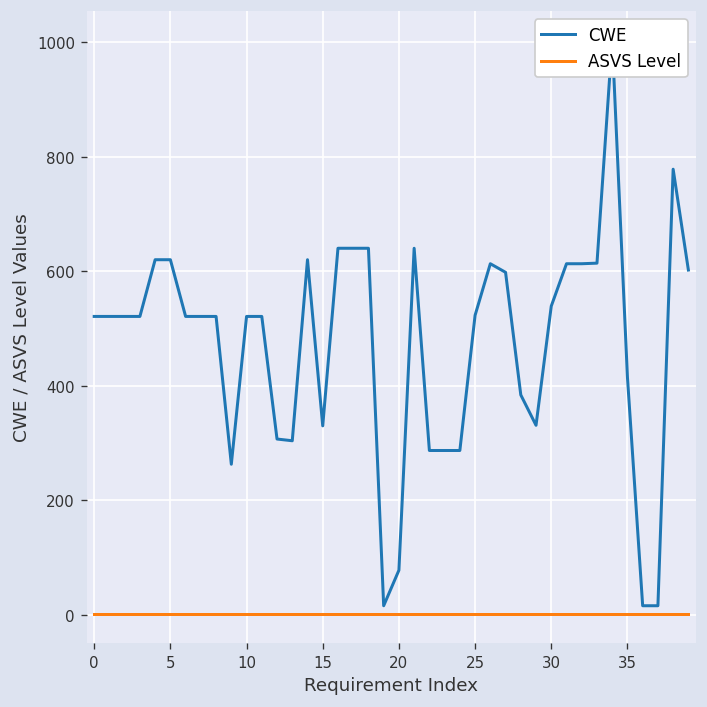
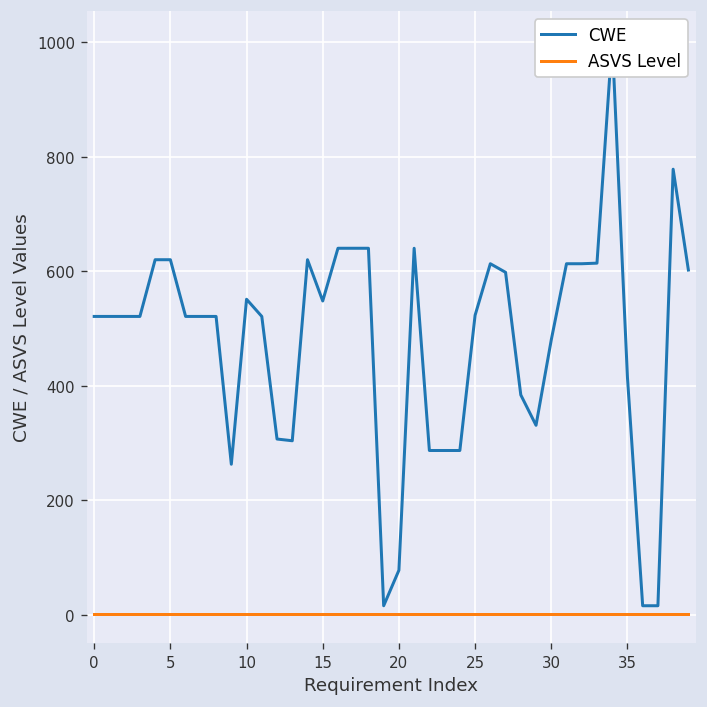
  {
    "CWE": {
      "0": 520,
      "5": 620,
-     "10": 520,
-     "15": 330,
+     "10": 550,
+     "15": 550,
      "20": 80,
      "25": 520,
-     "30": 540,
+     "30": 480,
      "35": 420
    },
    "ASVS Level": {
      "0": 0,
      "5": 0,
      "10": 0,
      "15": 0,
      "20": 0,
      "25": 0,
      "30": 0,
      "35": 0
    }
  }
